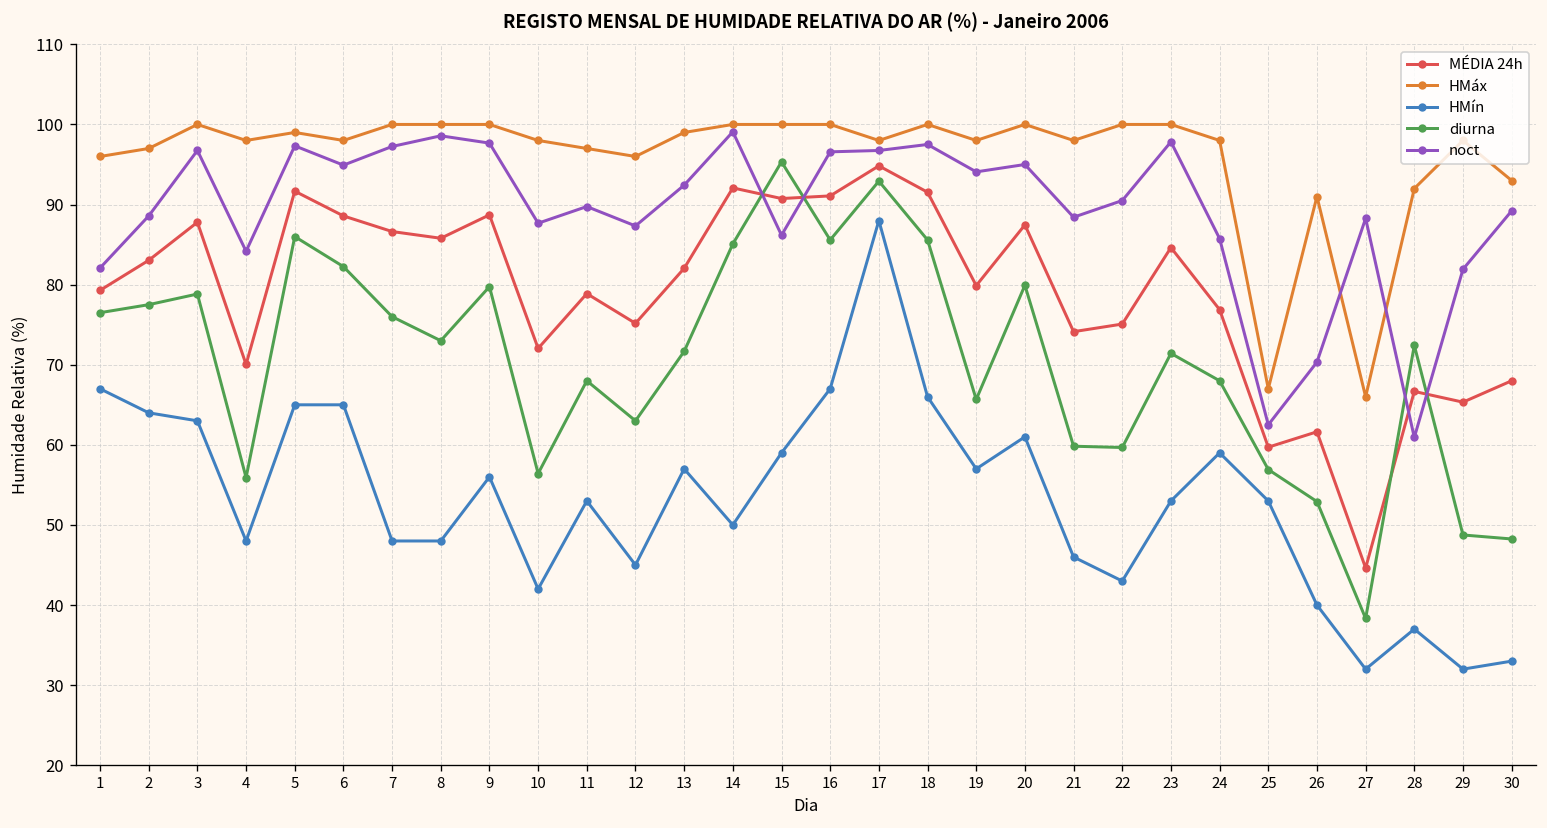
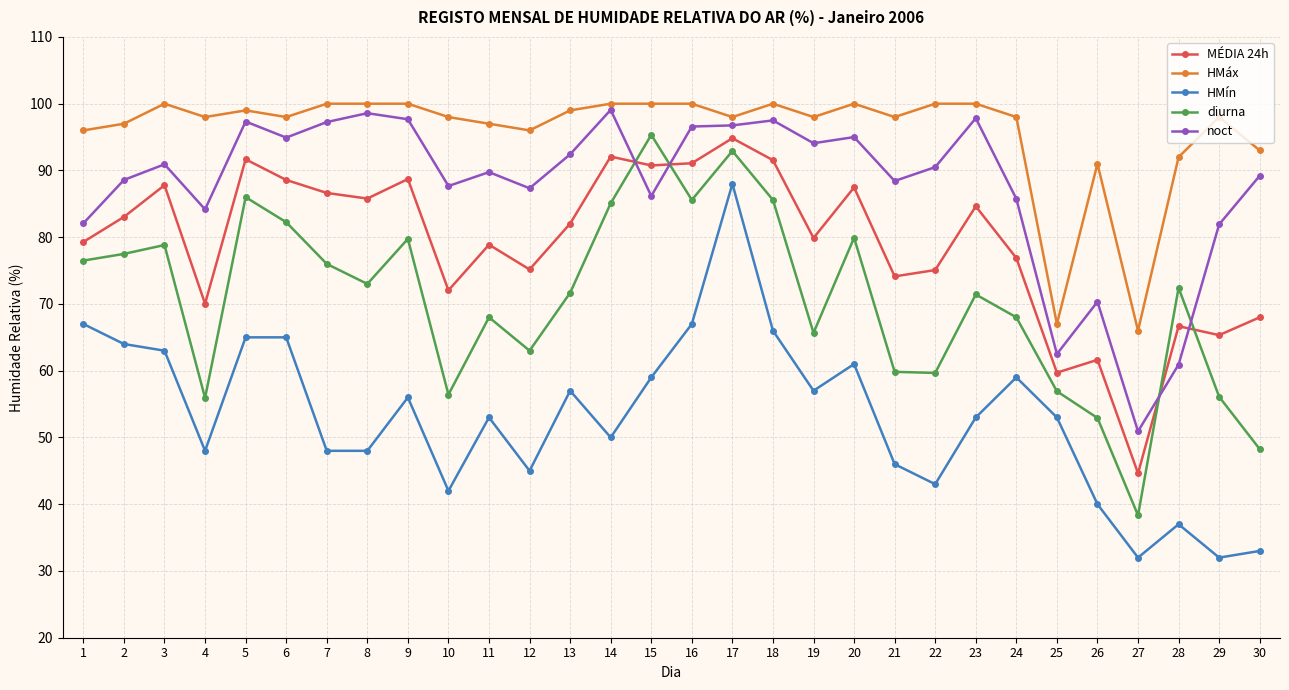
  {
    "HMín": {
      "1": 67,
      "2": 64,
      "3": 63,
      "4": 48,
      "5": 65,
      "6": 65,
      "7": 48,
      "8": 48,
      "9": 56,
      "10": 42,
      "11": 53,
      "12": 45,
      "13": 57,
      "14": 50,
      "15": 59,
      "16": 67,
      "17": 88,
      "18": 66,
      "19": 57,
      "20": 61,
      "21": 46,
      "22": 43,
      "23": 53,
      "24": 59,
      "25": 53,
      "26": 40,
      "27": 32,
      "28": 37,
      "29": 32,
      "30": 33
    },
    "diurna": {
      "1": 77,
      "2": 78,
      "3": 79,
      "4": 56,
      "5": 86,
      "6": 82,
      "7": 76,
      "8": 73,
      "9": 80,
      "10": 56,
      "11": 68,
      "12": 63,
      "13": 72,
      "14": 85,
      "15": 95,
      "16": 86,
      "17": 93,
      "18": 86,
      "19": 66,
      "20": 80,
      "21": 60,
      "22": 60,
      "23": 71,
      "24": 68,
      "25": 57,
      "26": 53,
      "27": 38,
      "28": 72,
-     "29": 49,
+     "29": 56,
      "30": 48
    },
    "noct": {
      "1": 82,
      "2": 89,
-     "3": 97,
+     "3": 91,
      "4": 84,
      "5": 97,
      "6": 95,
      "7": 97,
      "8": 99,
      "9": 98,
      "10": 88,
      "11": 90,
      "12": 87,
      "13": 92,
      "14": 99,
      "15": 86,
      "16": 97,
      "17": 97,
      "18": 98,
      "19": 94,
      "20": 95,
      "21": 88,
      "22": 91,
      "23": 98,
      "24": 86,
      "25": 63,
      "26": 70,
-     "27": 88,
+     "27": 51,
      "28": 61,
      "29": 82,
      "30": 89
    }
  }
